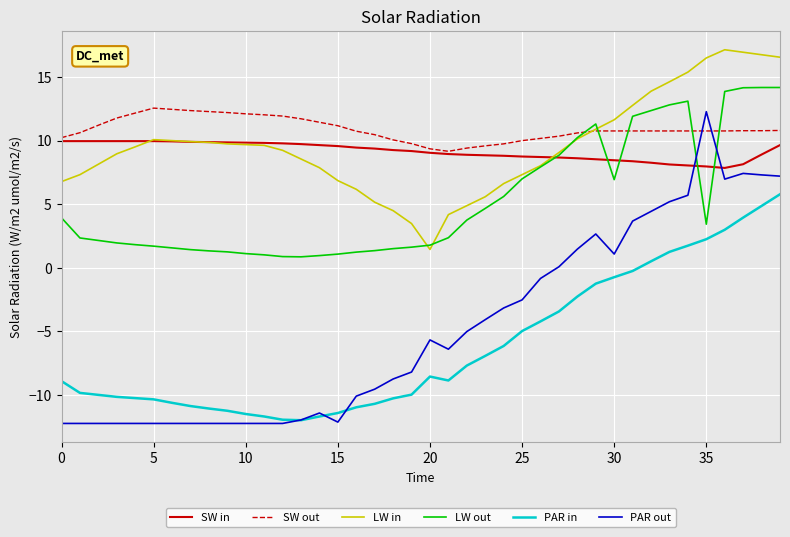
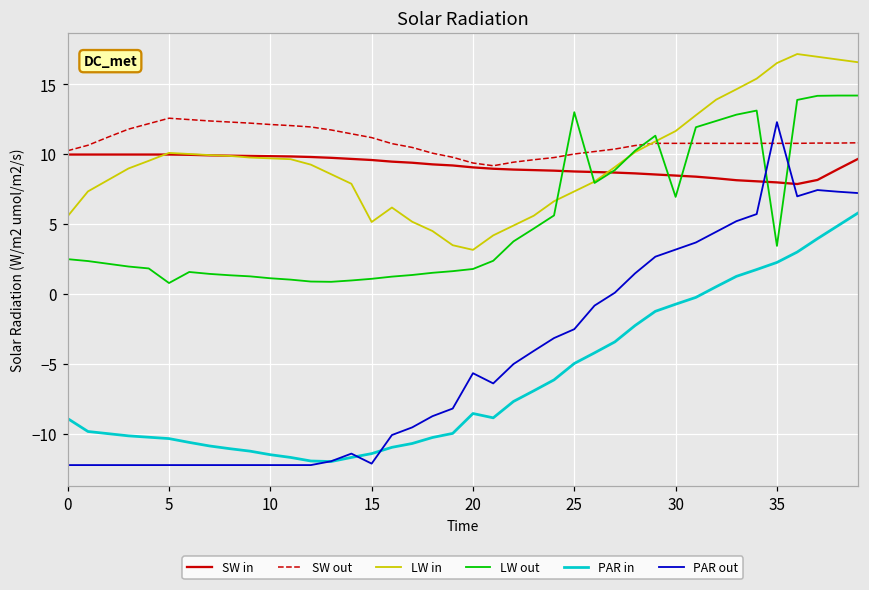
  {
    "LW in": {
-     "0": 6.8,
-     "15": 6.9,
-     "20": 1.4,
+     "0": 5.5,
+     "15": 5.1,
+     "20": 3.1,
      "25": 7.3,
      "30": 11.6,
      "35": 16.5
    },
    "LW out": {
-     "0": 3.9,
-     "5": 1.7,
+     "0": 2.5,
+     "5": 0.8,
      "10": 1.1,
      "15": 1.1,
      "20": 1.8,
-     "25": 7.0,
+     "25": 13.0,
      "30": 6.9,
      "35": 3.4
    },
    "PAR in": {
      "0": -8.9,
      "5": -10.3,
      "10": -11.5,
      "15": -11.4,
      "20": -8.6,
      "25": -5.0,
      "30": -0.7,
      "35": 2.2
    },
    "PAR out": {
      "0": -12.2,
      "5": -12.2,
      "10": -12.2,
      "15": -12.1,
      "20": -5.7,
      "25": -2.5,
-     "30": 1.1,
+     "30": 3.2,
      "35": 12.3
    }
  }
